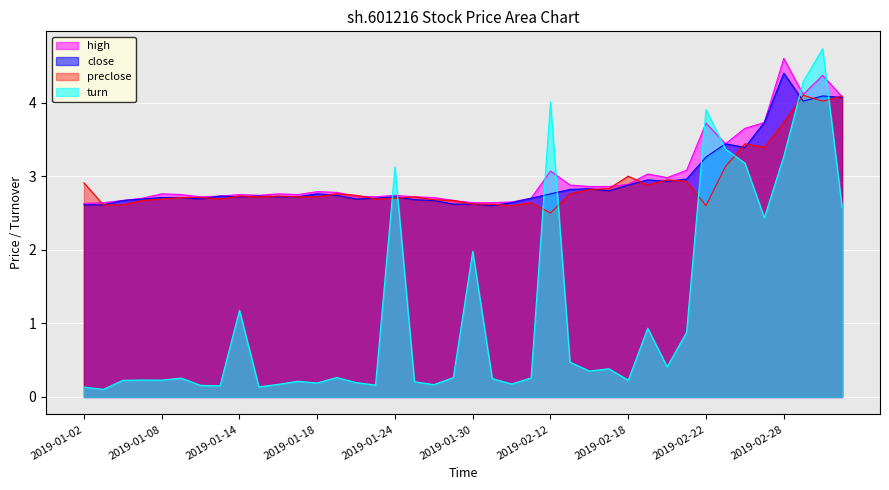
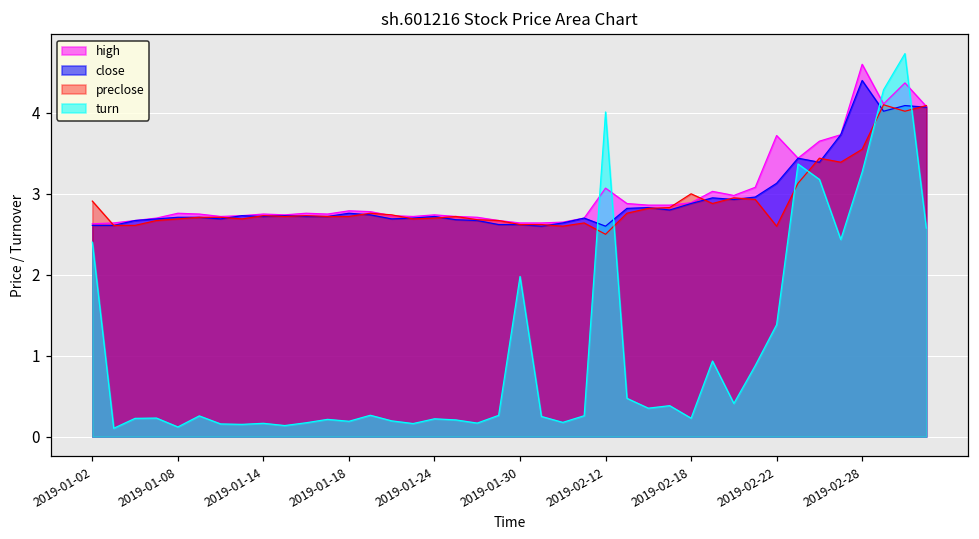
  {
    "high": {
      "2019-01-08": 2.8,
      "2019-02-12": 3.1,
      "2019-02-22": 3.7,
      "2019-02-28": 4.6
    },
    "close": {
-     "2019-02-12": 2.8,
-     "2019-02-22": 3.3,
+     "2019-02-12": 2.6,
+     "2019-02-22": 3.1,
      "2019-02-28": 4.4
    },
    "preclose": {
      "2019-01-02": 2.9,
      "2019-01-18": 2.7,
      "2019-02-12": 2.5,
      "2019-02-18": 3.0,
      "2019-02-22": 2.6,
-     "2019-02-28": 3.7
+     "2019-02-28": 3.6
    },
    "turn": {
-     "2019-01-02": 0.1,
-     "2019-01-08": 0.2,
-     "2019-01-14": 1.2,
+     "2019-01-02": 2.4,
+     "2019-01-08": 0.1,
+     "2019-01-14": 0.2,
      "2019-01-18": 0.2,
-     "2019-01-24": 3.1,
+     "2019-01-24": 0.2,
      "2019-01-30": 2.0,
      "2019-02-12": 4.0,
      "2019-02-18": 0.2,
-     "2019-02-22": 3.9,
+     "2019-02-22": 1.4,
      "2019-02-28": 3.3
    }
  }
